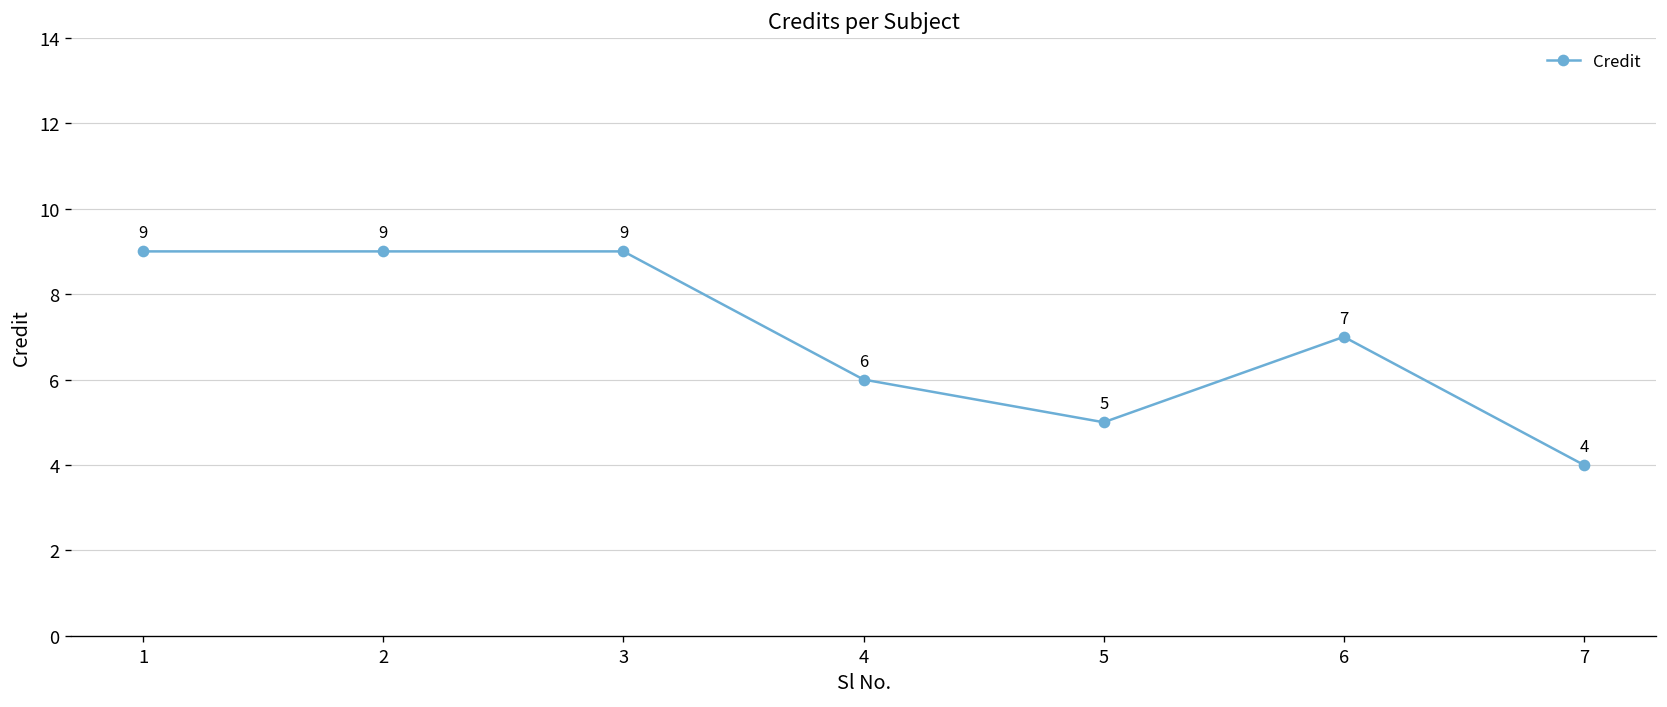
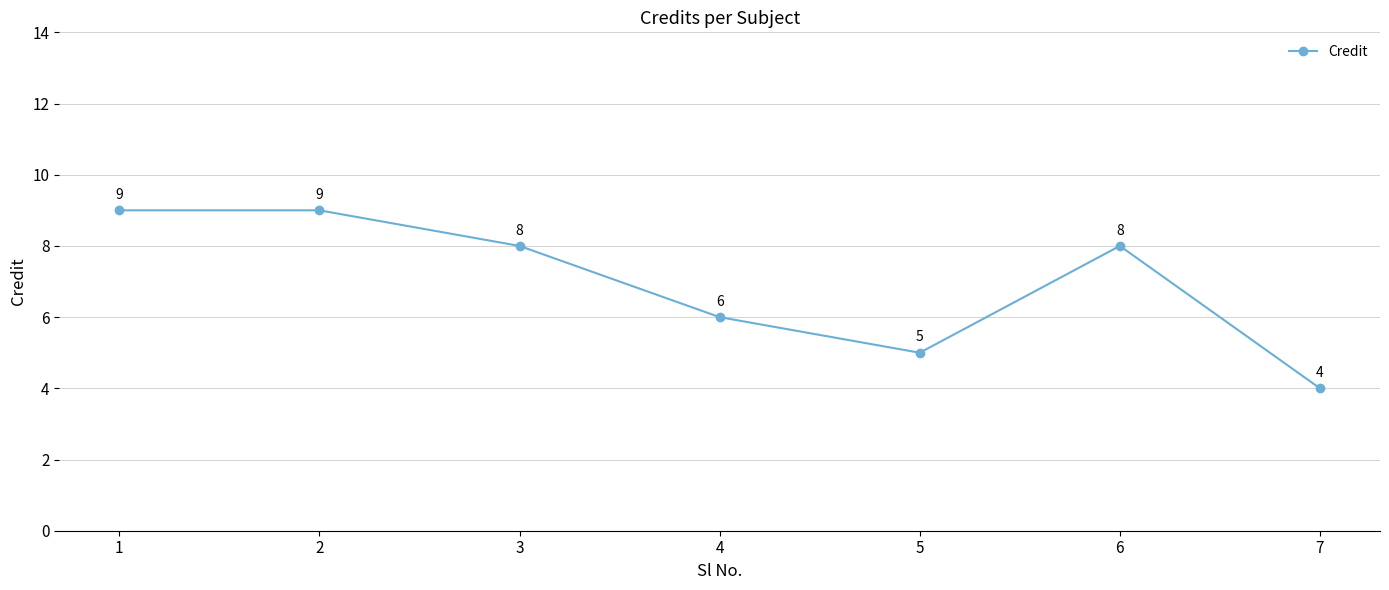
  {
    "1": 9,
    "2": 9,
-   "3": 9,
+   "3": 8,
    "4": 6,
    "5": 5,
-   "6": 7,
+   "6": 8,
    "7": 4
  }
